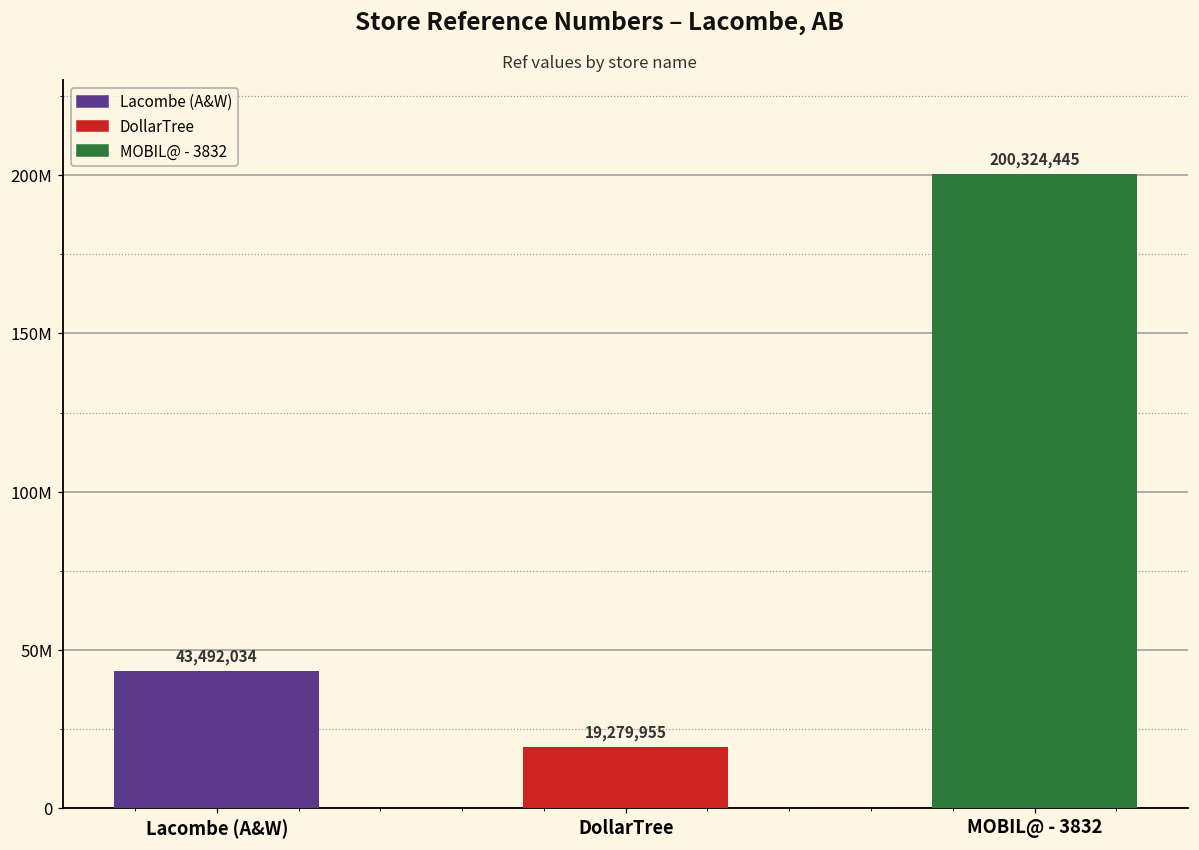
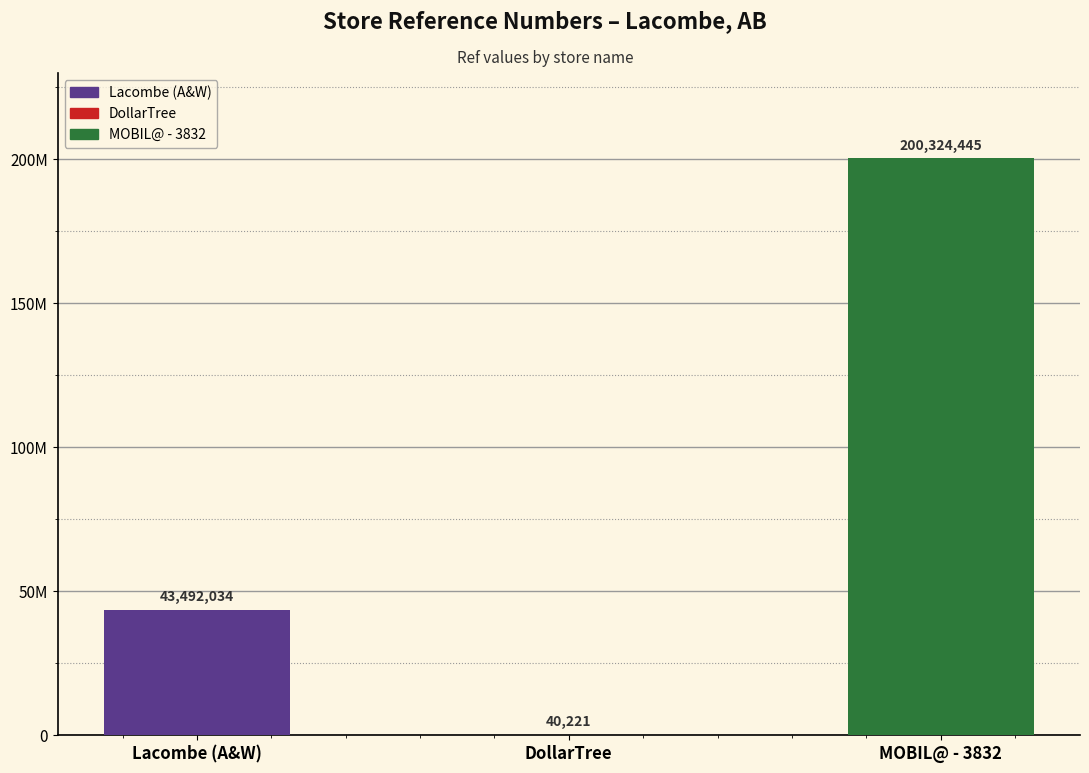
  {
    "Lacombe (A&W)": "43,492,034",
-   "DollarTree": "19,279,955",
+   "DollarTree": "40,221",
    "MOBIL@ - 3832": "200,324,445"
  }
